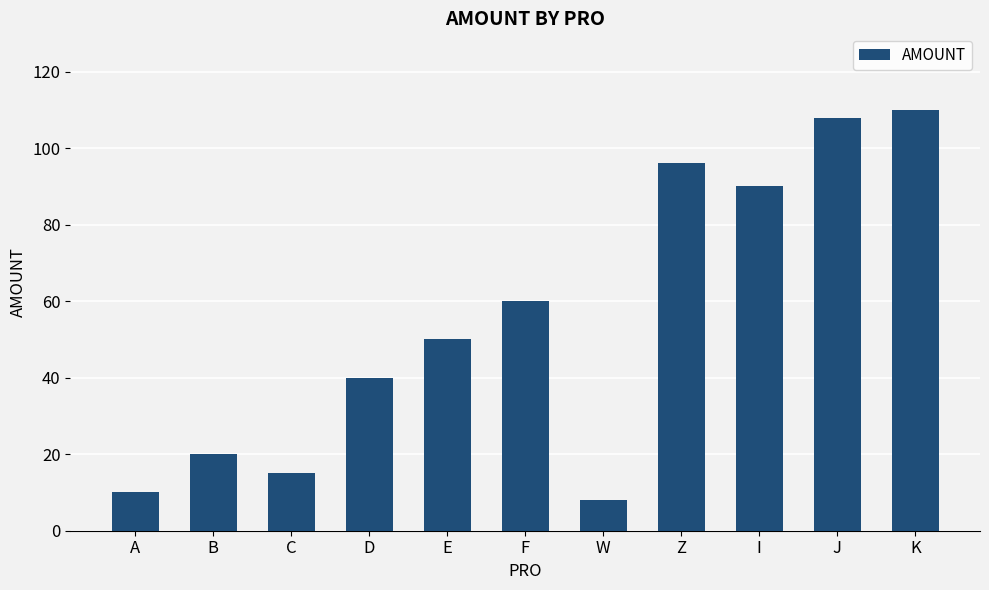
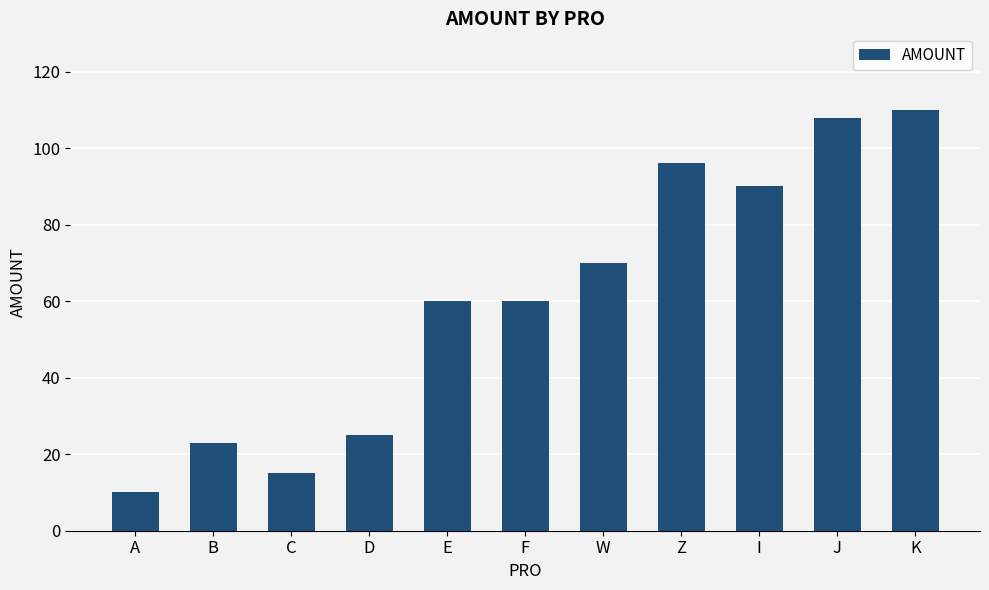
  {
    "A": 10,
-   "B": 20,
+   "B": 23,
    "C": 15,
-   "D": 40,
-   "E": 50,
+   "D": 25,
+   "E": 60,
    "F": 60,
-   "W": 8,
+   "W": 70,
    "Z": 96,
    "I": 90,
    "J": 108,
    "K": 110
  }
